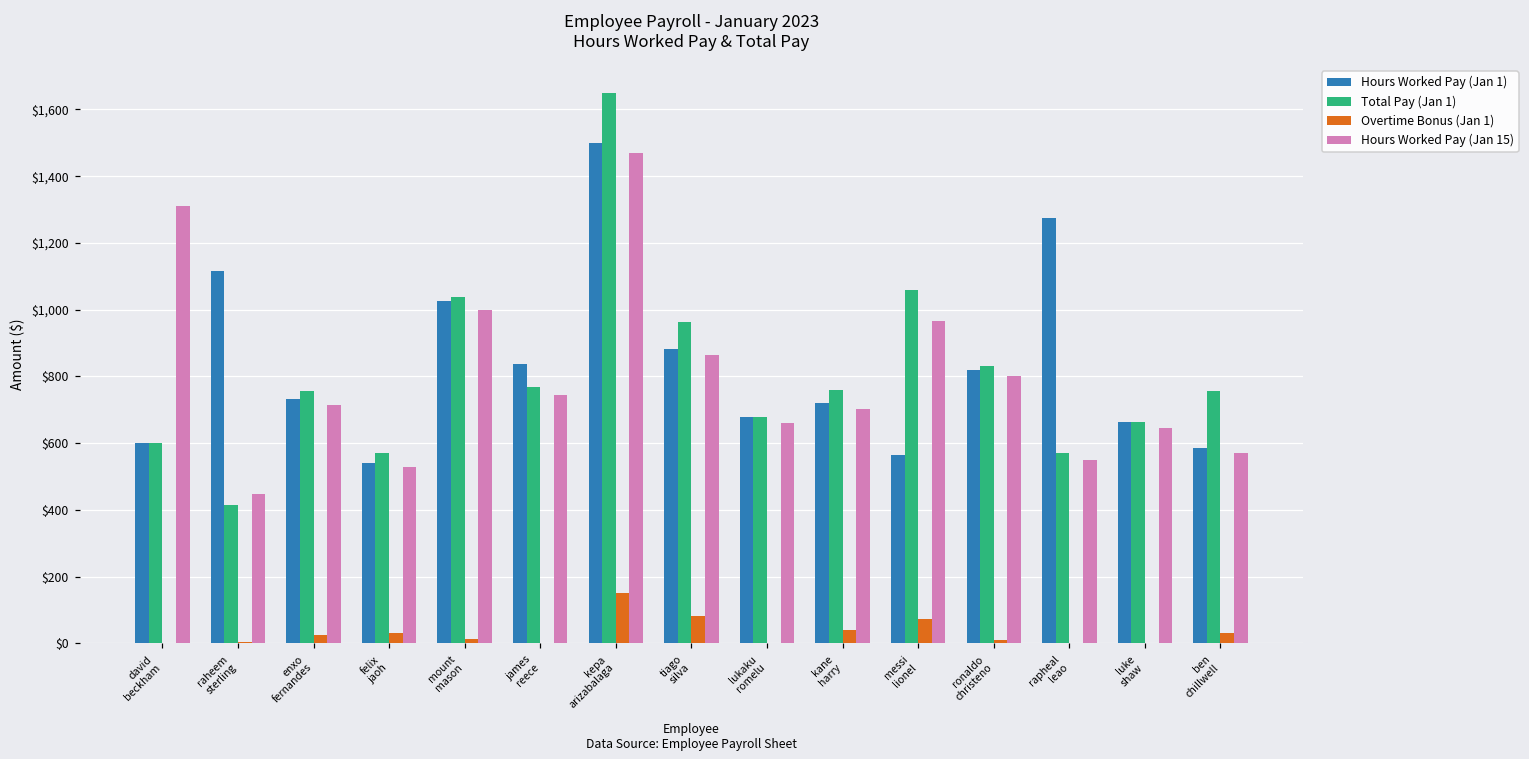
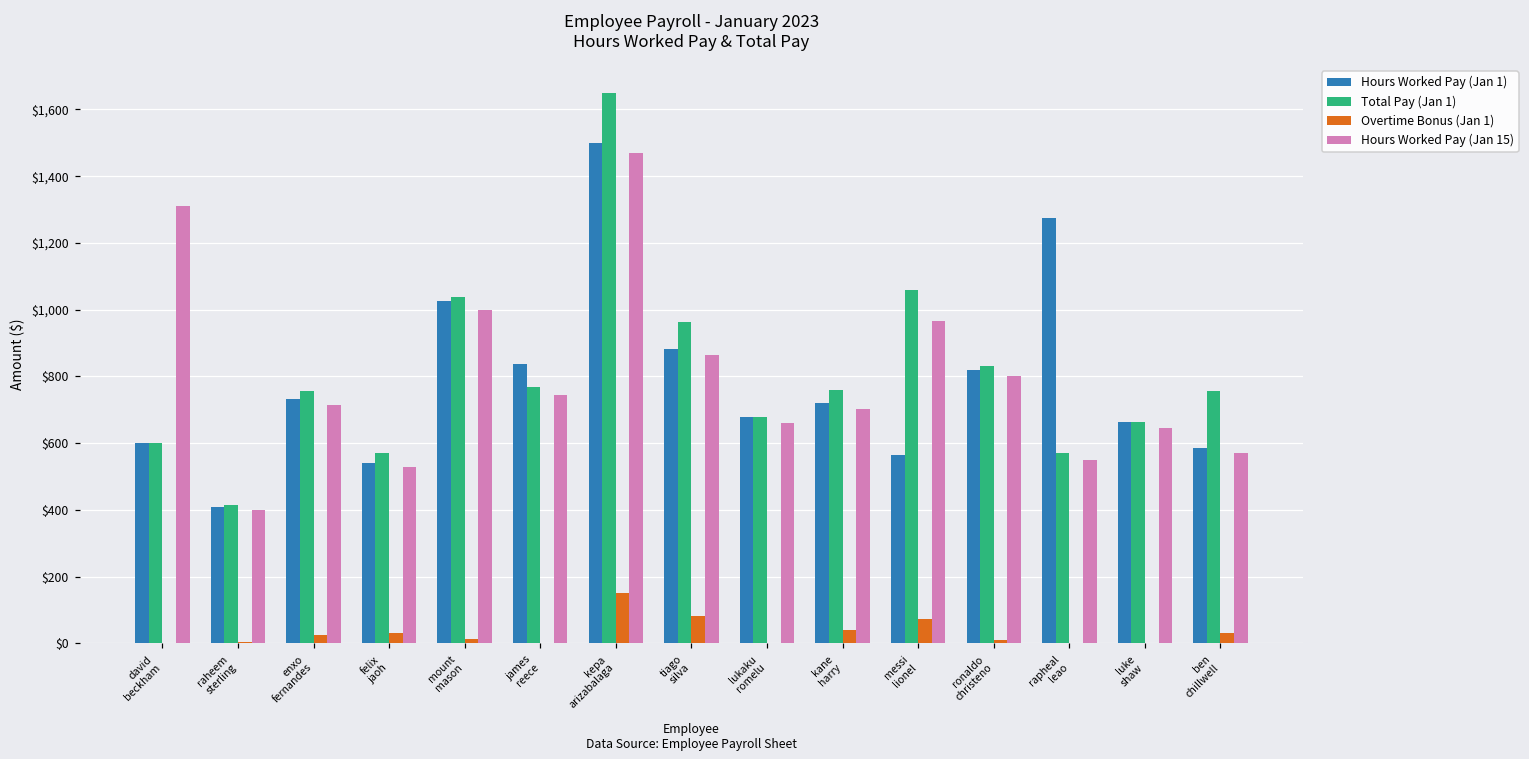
  {
    "Hours Worked Pay (Jan 1)": {
      "david beckham": "$600",
-     "raheem sterling": "$1,120",
+     "raheem sterling": "$410",
      "enxo fernandes": "$730",
      "felix jaoh": "$540",
      "mount mason": "$1,030",
      "james reece": "$840",
      "kepa arizabalaga": "$1,500",
      "tiago silva": "$880",
      "lukaku romelu": "$680",
      "kane harry": "$720",
      "messi lionel": "$570",
      "ronaldo christeno": "$820",
      "rapheal leao": "$1,270",
      "luke shaw": "$670",
      "ben chillwell": "$590"
    },
    "Total Pay (Jan 1)": {
      "david beckham": "$600",
      "raheem sterling": "$420",
      "enxo fernandes": "$760",
      "felix jaoh": "$570",
      "mount mason": "$1,040",
      "james reece": "$770",
      "kepa arizabalaga": "$1,650",
      "tiago silva": "$960",
      "lukaku romelu": "$680",
      "kane harry": "$760",
      "messi lionel": "$1,060",
      "ronaldo christeno": "$830",
      "rapheal leao": "$570",
      "luke shaw": "$670",
      "ben chillwell": "$760"
    },
    "Overtime Bonus (Jan 1)": {
      "david beckham": "$0",
      "enxo fernandes": "$30",
      "felix jaoh": "$30",
      "mount mason": "$10",
      "james reece": "$0",
      "kepa arizabalaga": "$150",
      "tiago silva": "$80",
      "lukaku romelu": "$0",
      "kane harry": "$40",
      "messi lionel": "$70",
      "ronaldo christeno": "$10",
      "rapheal leao": "$0",
      "luke shaw": "$0",
      "ben chillwell": "$30"
    },
    "Hours Worked Pay (Jan 15)": {
      "david beckham": "$1,310",
-     "raheem sterling": "$450",
+     "raheem sterling": "$400",
      "enxo fernandes": "$710",
      "felix jaoh": "$530",
      "mount mason": "$1,000",
      "james reece": "$740",
      "kepa arizabalaga": "$1,470",
      "tiago silva": "$860",
      "lukaku romelu": "$660",
      "kane harry": "$700",
      "messi lionel": "$970",
      "ronaldo christeno": "$800",
      "rapheal leao": "$550",
      "luke shaw": "$650",
      "ben chillwell": "$570"
    }
  }
